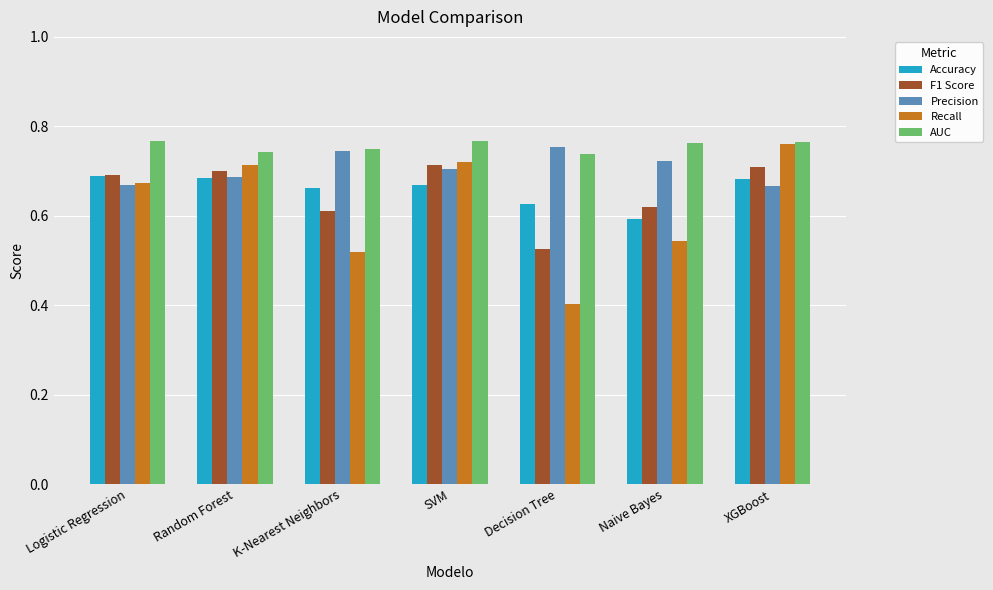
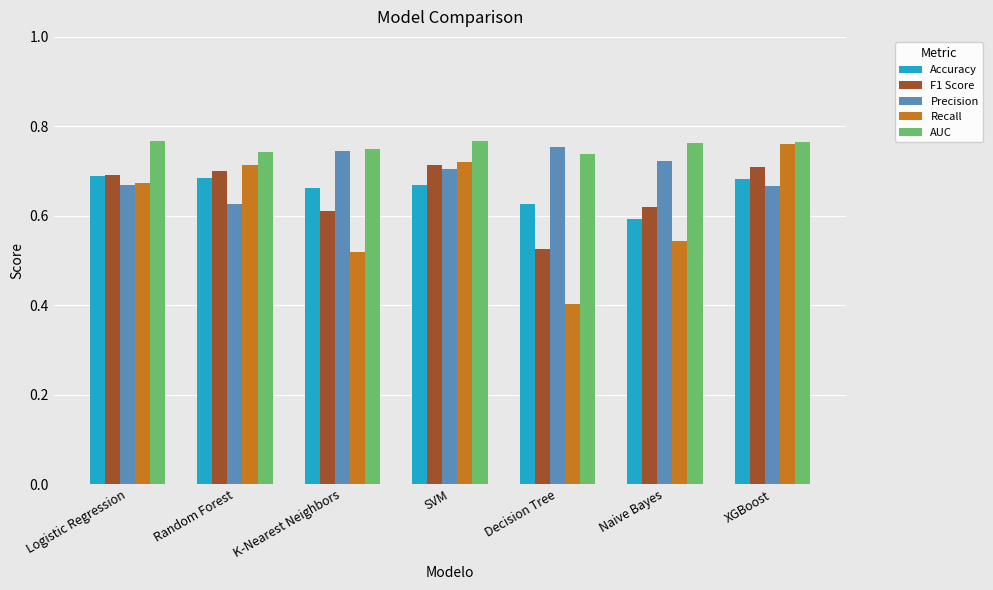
  {
    "Accuracy": {
      "Logistic Regression": 0.69,
      "Random Forest": 0.69,
      "K-Nearest Neighbors": 0.66,
      "SVM": 0.67,
      "Decision Tree": 0.63,
      "Naive Bayes": 0.59,
      "XGBoost": 0.68
    },
    "Precision": {
      "Logistic Regression": 0.67,
-     "Random Forest": 0.69,
+     "Random Forest": 0.63,
      "K-Nearest Neighbors": 0.74,
      "SVM": 0.70,
      "Decision Tree": 0.75,
      "Naive Bayes": 0.72,
      "XGBoost": 0.67
    },
    "AUC": {
      "Logistic Regression": 0.77,
      "Random Forest": 0.74,
      "K-Nearest Neighbors": 0.75,
      "SVM": 0.77,
      "Decision Tree": 0.74,
      "Naive Bayes": 0.76,
      "XGBoost": 0.76
    }
  }
